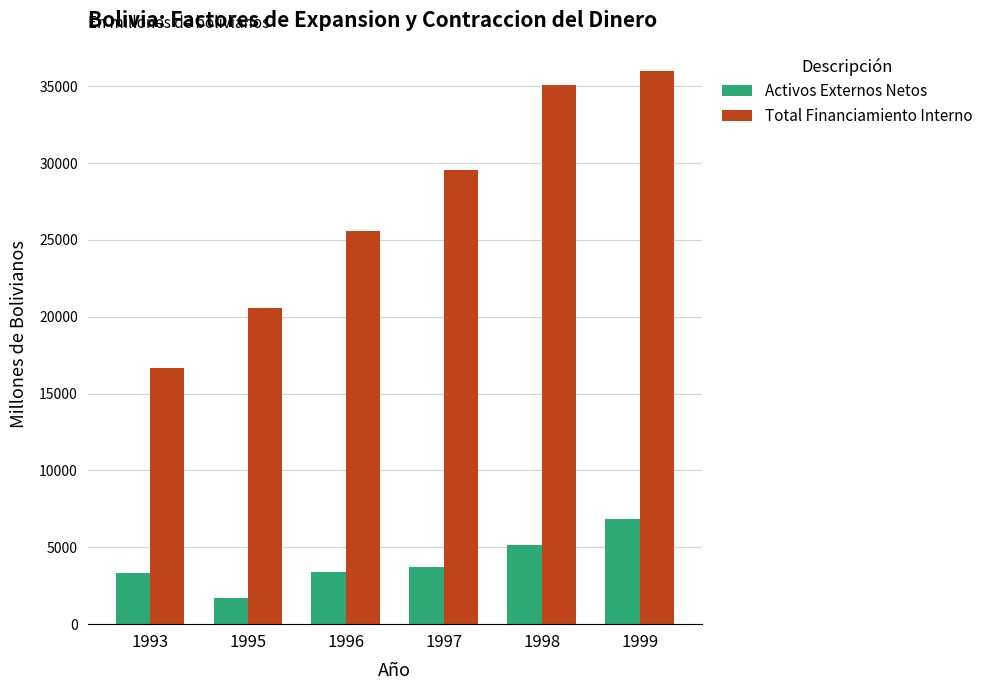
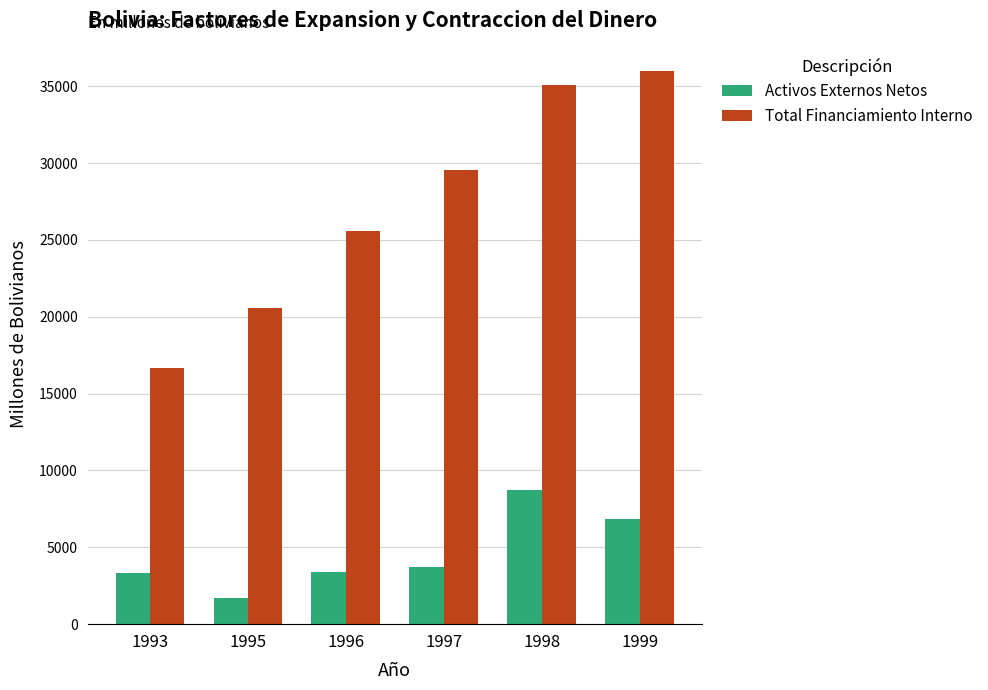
  {
    "Activos Externos Netos": {
      "1993": 3300,
      "1995": 1700,
      "1996": 3400,
      "1997": 3700,
-     "1998": 5200,
+     "1998": 8700,
      "1999": 6900
    },
    "Total Financiamiento Interno": {
      "1993": 16700,
      "1995": 20600,
      "1996": 25600,
      "1997": 29500,
      "1998": 35100,
      "1999": 36000
    }
  }
